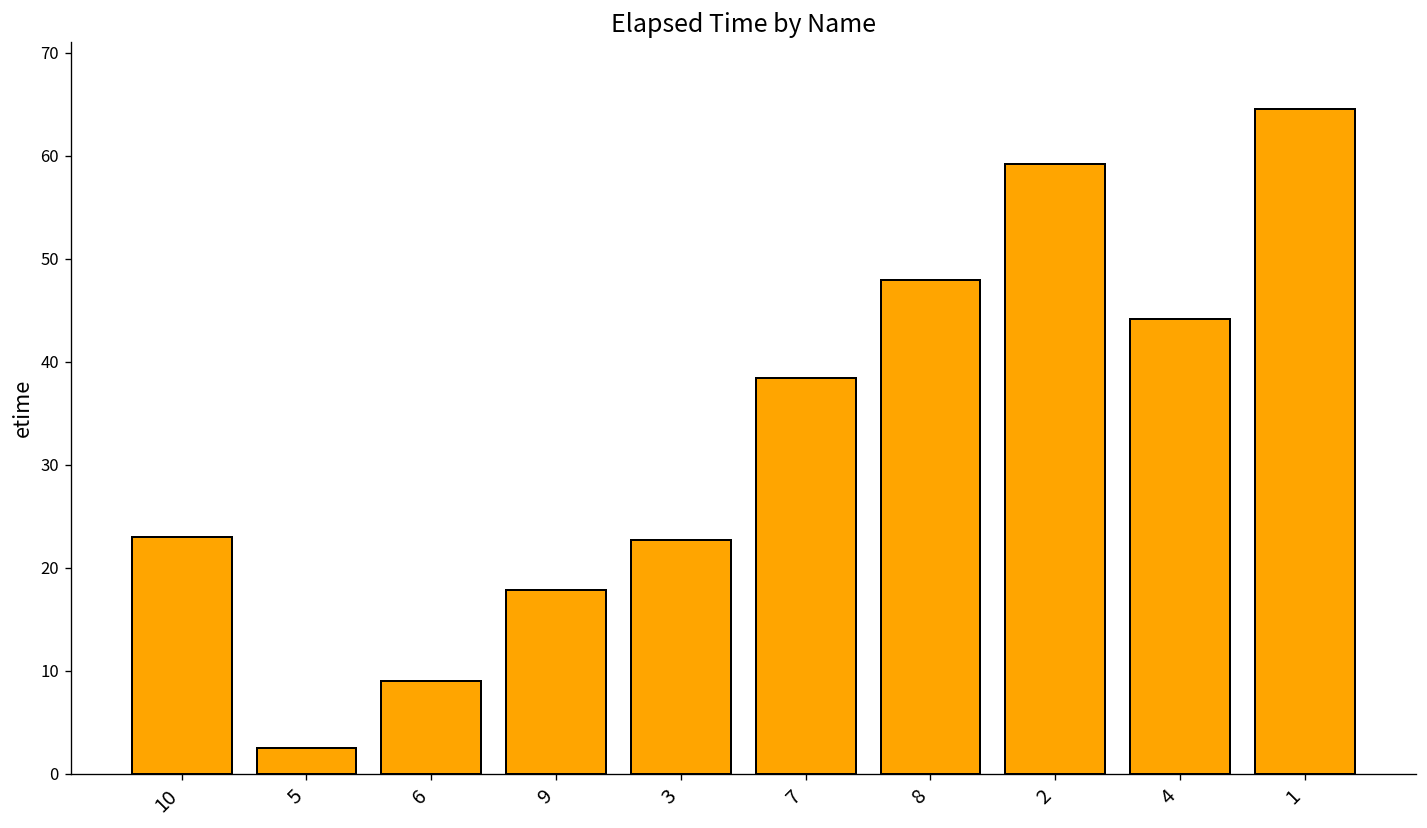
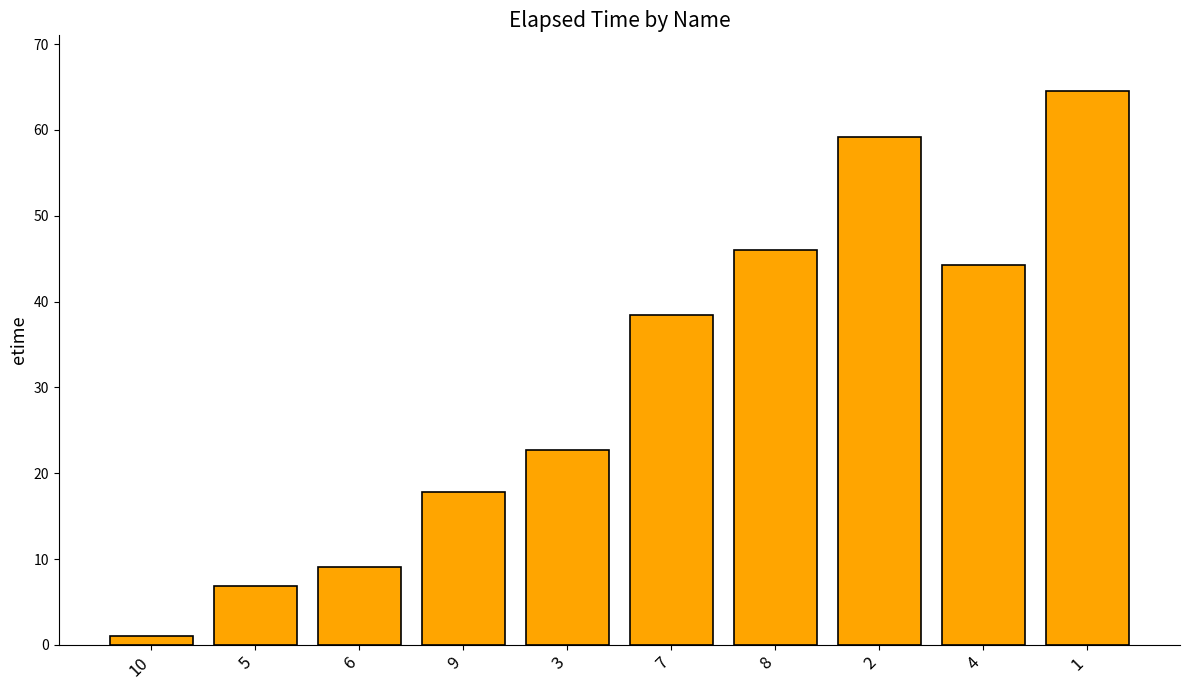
  {
-   "10": 23,
-   "5": 3,
+   "10": 1,
+   "5": 7,
    "6": 9,
    "9": 18,
    "3": 23,
    "7": 38,
-   "8": 48,
+   "8": 46,
    "2": 59,
    "4": 44,
    "1": 65
  }
